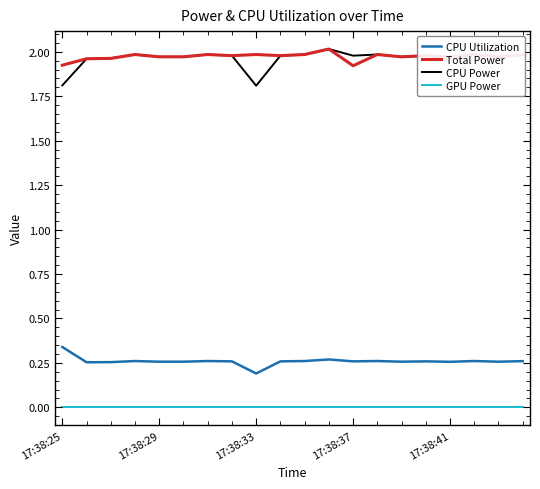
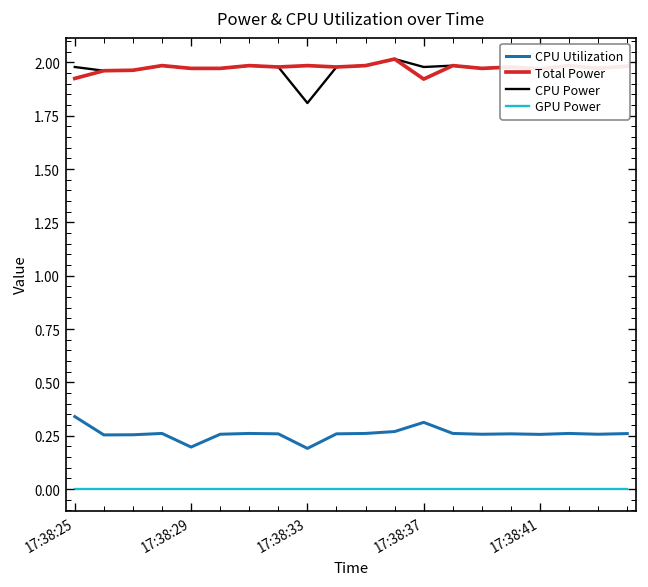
  {
    "CPU Utilization": {
      "17:38:25": 0.34,
-     "17:38:29": 0.26,
+     "17:38:29": 0.20,
      "17:38:33": 0.19,
-     "17:38:37": 0.26,
+     "17:38:37": 0.31,
      "17:38:41": 0.26
    },
    "Total Power": {
      "17:38:25": 1.92,
      "17:38:33": 1.98,
      "17:38:37": 1.92
    },
    "CPU Power": {
-     "17:38:25": 1.81,
+     "17:38:25": 1.98,
      "17:38:33": 1.81,
      "17:38:37": 1.98
    },
    "GPU Power": {
      "17:38:25": 0.00,
      "17:38:29": 0.00,
      "17:38:33": 0.00,
      "17:38:37": 0.00,
      "17:38:41": 0.00
    }
  }
